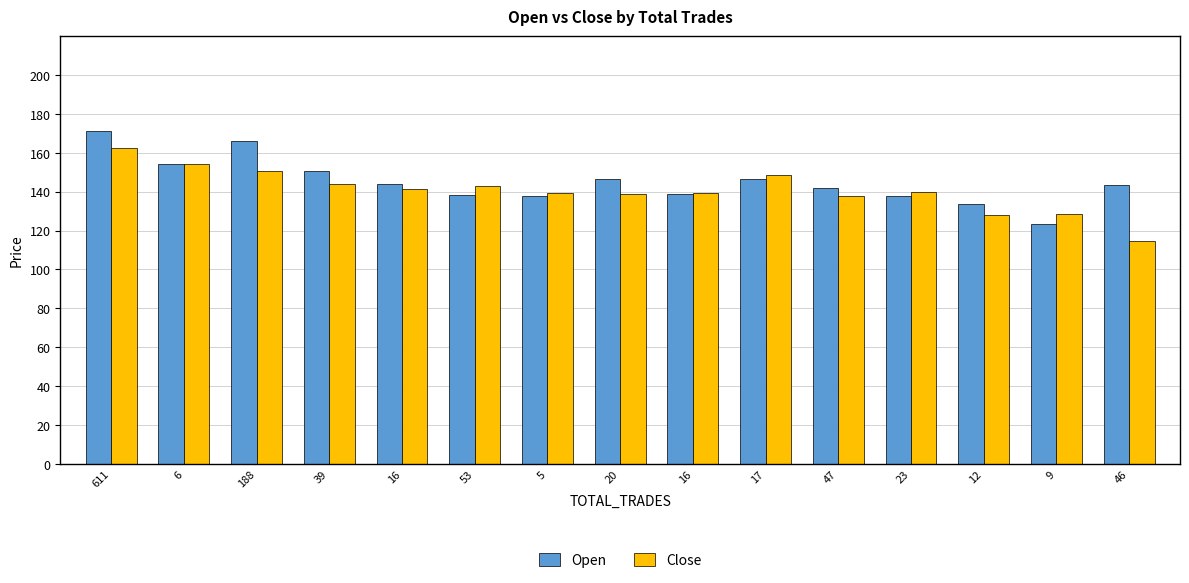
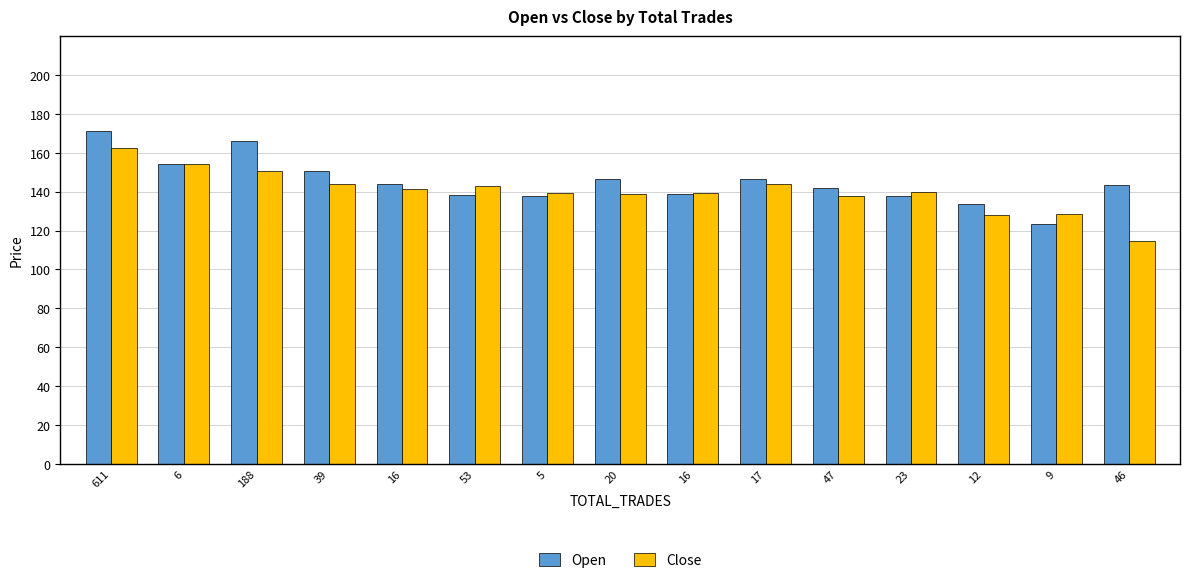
  {
    "Open": {
      "611": 171,
      "6": 154,
      "188": 166,
      "39": 151,
      "53": 138,
      "5": 138,
      "20": 146,
      "17": 146,
      "47": 142,
      "23": 138,
      "12": 134,
      "9": 123,
      "46": 143
    },
    "Close": {
      "611": 162,
      "6": 154,
      "188": 151,
      "39": 144,
      "53": 143,
      "5": 140,
      "20": 139,
-     "17": 148,
+     "17": 144,
      "47": 138,
      "23": 140,
      "12": 128,
      "9": 128,
      "46": 115
    }
  }
